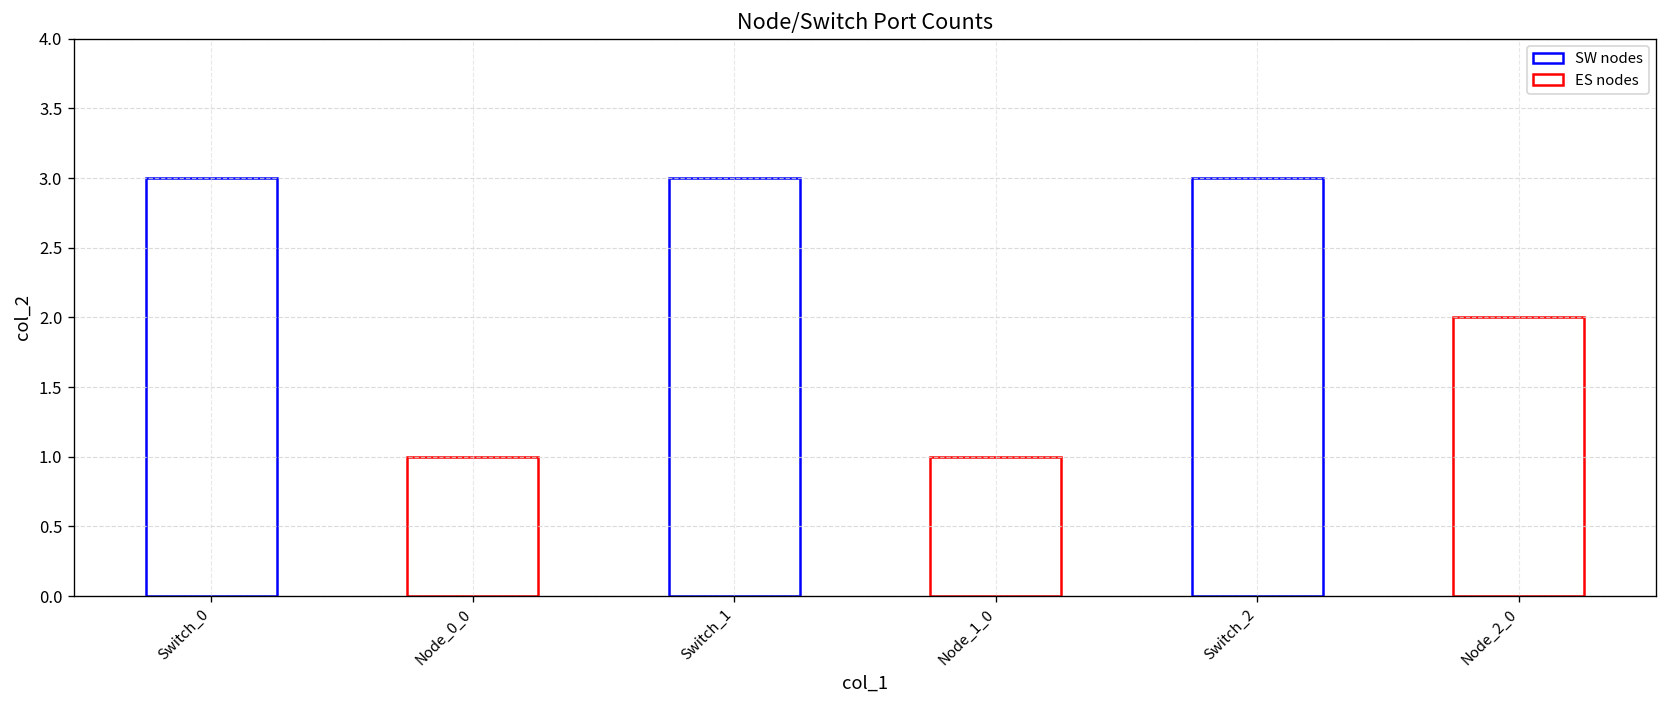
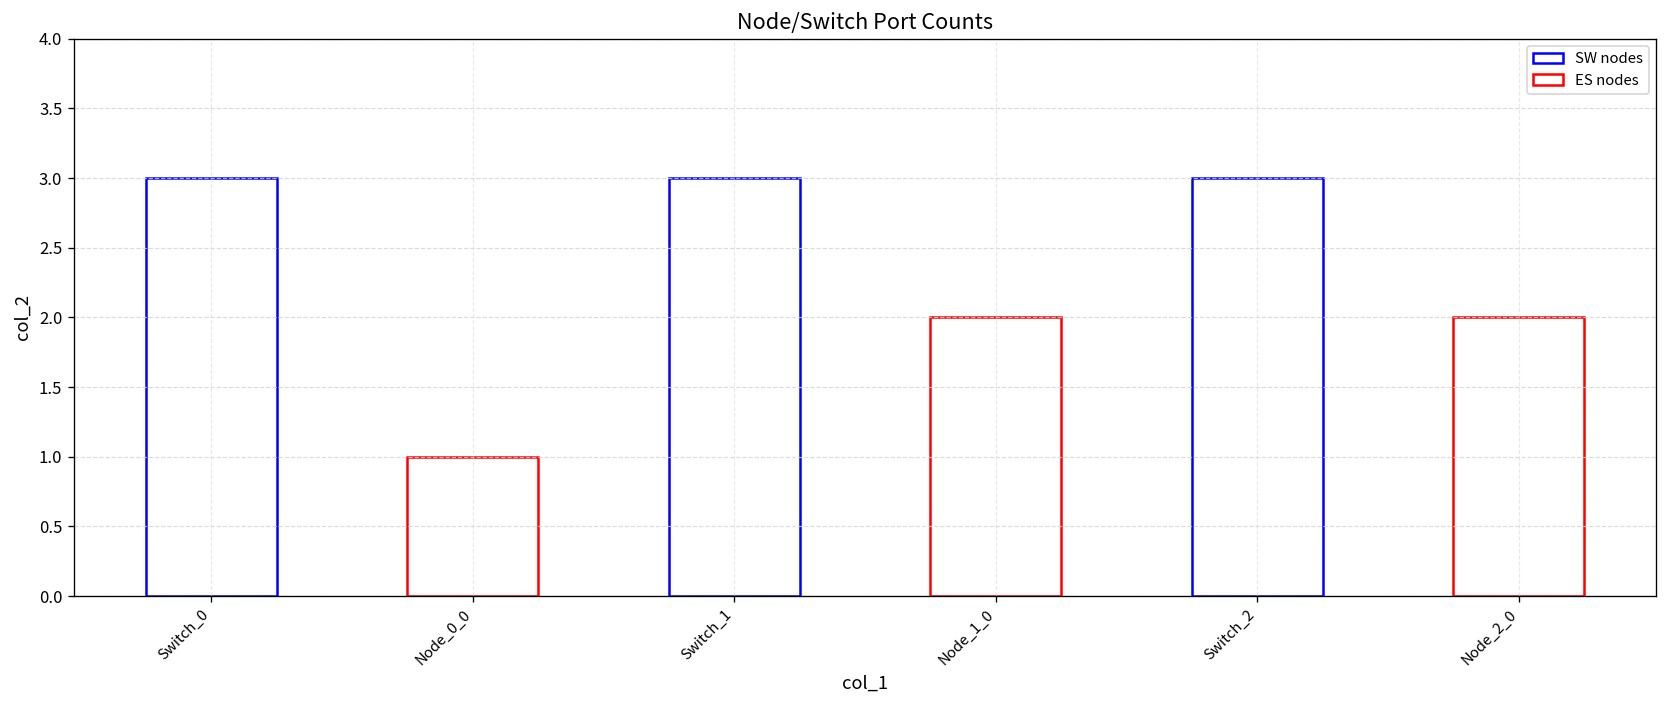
  {
    "Switch_0": 3,
    "Node_0_0": 1,
    "Switch_1": 3,
-   "Node_1_0": 1,
+   "Node_1_0": 2,
    "Switch_2": 3,
    "Node_2_0": 2
  }
